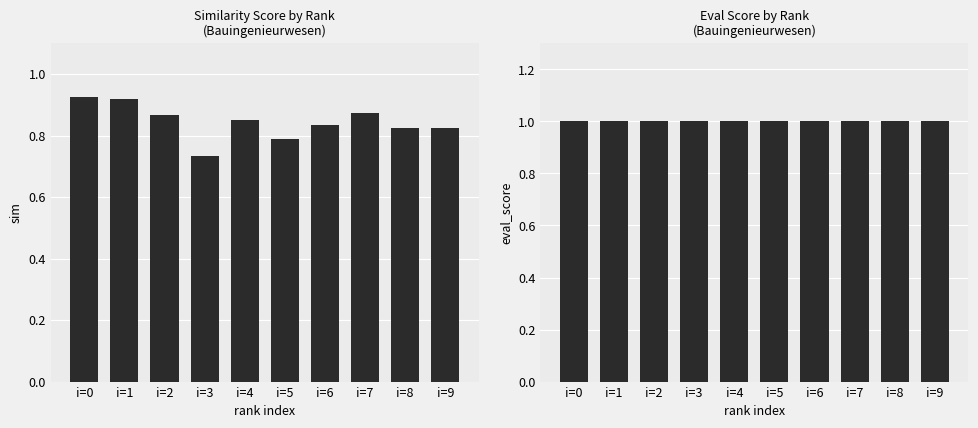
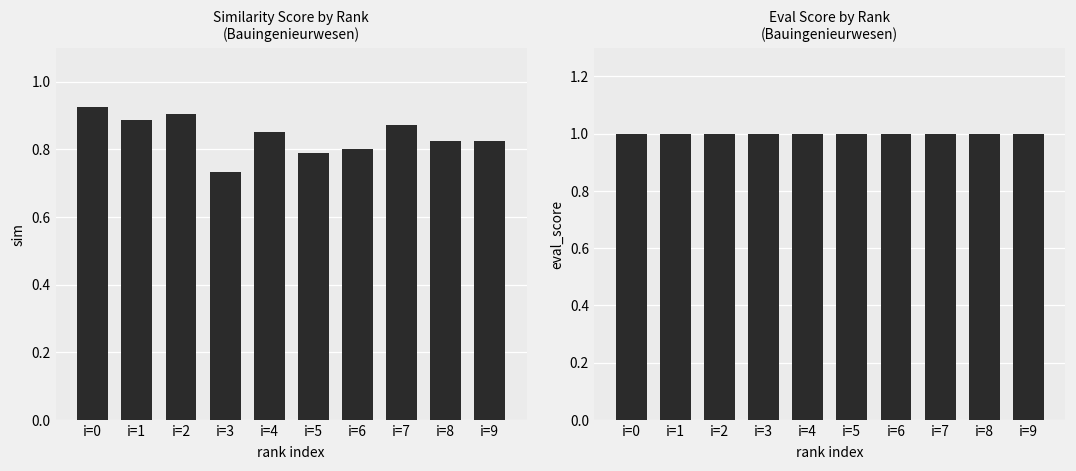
  {
    "Similarity Score by Rank (Bauingenieurwesen)": {
      "i=0": 0.93,
-     "i=1": 0.92,
-     "i=2": 0.87,
+     "i=1": 0.89,
+     "i=2": 0.91,
      "i=3": 0.73,
      "i=4": 0.85,
      "i=5": 0.79,
-     "i=6": 0.83,
+     "i=6": 0.80,
      "i=7": 0.87,
      "i=8": 0.83,
      "i=9": 0.83
    },
    "Eval Score by Rank (Bauingenieurwesen)": {
      "i=0": 1.00,
      "i=1": 1.00,
      "i=2": 1.00,
      "i=3": 1.00,
      "i=4": 1.00,
      "i=5": 1.00,
      "i=6": 1.00,
      "i=7": 1.00,
      "i=8": 1.00,
      "i=9": 1.00
    }
  }
